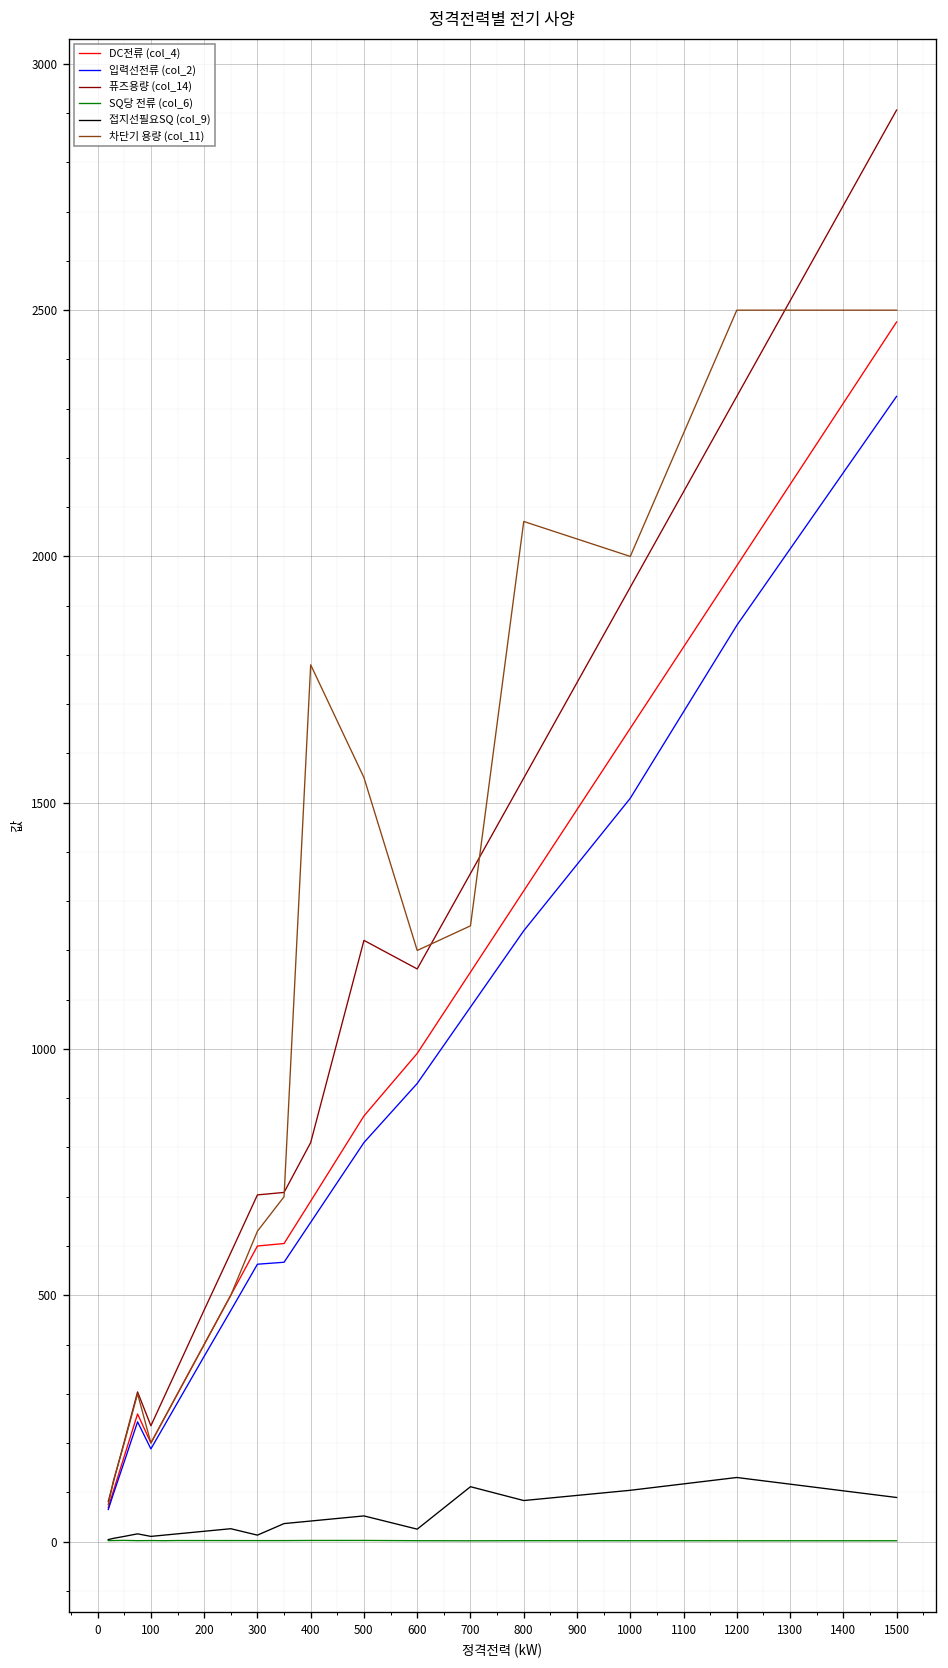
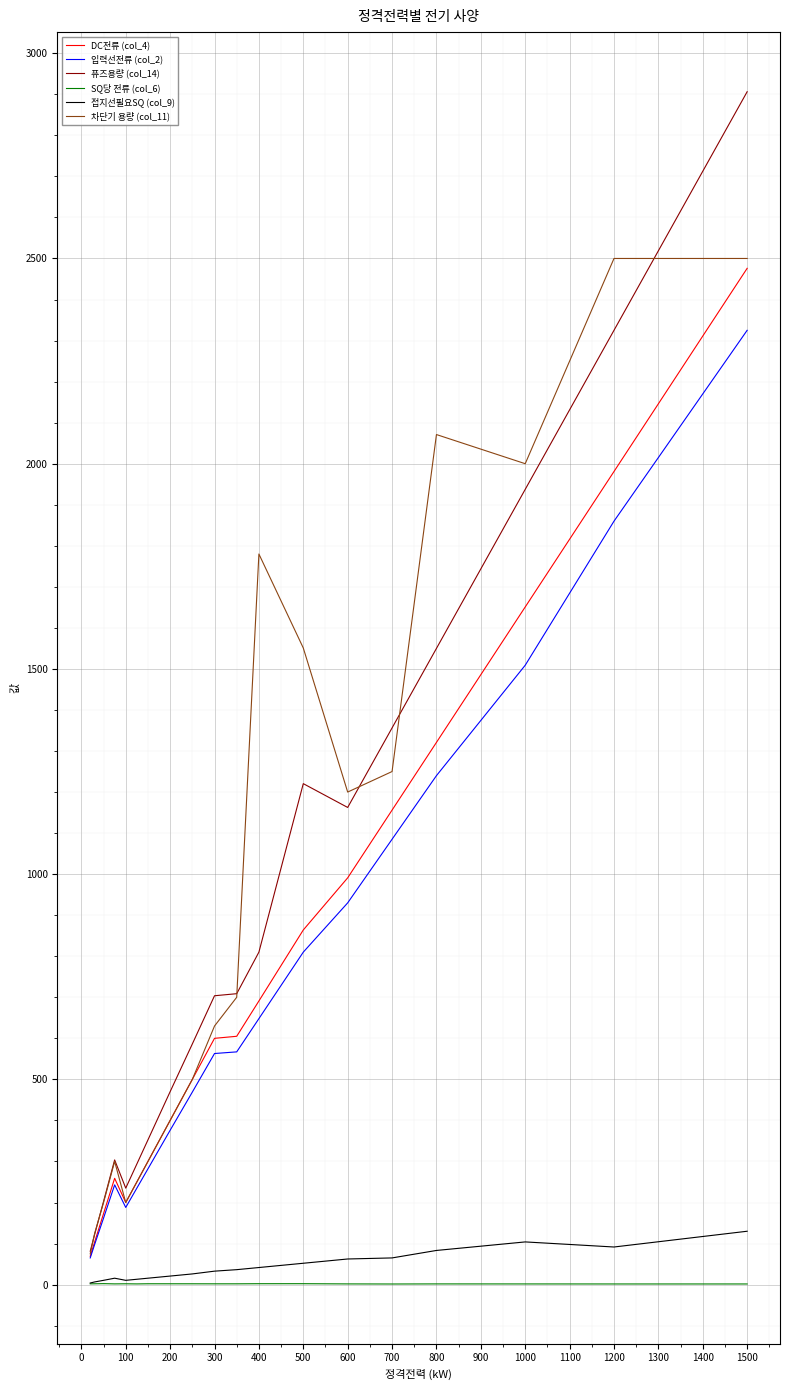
  {
    "DC전류 (col_4)": {
      "300": 600,
      "400": 690,
      "500": 860,
      "600": 990,
      "700": 1160,
      "800": 1320,
      "1000": 1650,
      "1200": 1980,
      "1500": 2480
    },
    "입력선전류 (col_2)": {
      "100": 190,
      "200": 380,
      "300": 560,
      "400": 650,
      "500": 810,
      "600": 930,
      "700": 1090,
      "800": 1240,
      "1000": 1510,
      "1200": 1860,
      "1500": 2330
    },
    "퓨즈용량 (col_14)": {
      "100": 240,
      "200": 470,
      "300": 700,
      "400": 810,
      "500": 1220,
      "600": 1160,
      "700": 1360,
      "800": 1550,
      "1000": 1940,
      "1200": 2330,
      "1500": 2910
    },
    "SQ당 전류 (col_6)": {
      "100": 0,
      "200": 0,
      "300": 0,
      "400": 0,
      "500": 0,
      "600": 0,
      "700": 0,
      "800": 0,
      "1000": 0,
      "1200": 0,
      "1500": 0
    },
    "접지선필요SQ (col_9)": {
      "100": 10,
      "200": 20,
-     "300": 10,
+     "300": 30,
      "400": 40,
      "500": 50,
-     "600": 30,
-     "700": 110,
+     "600": 60,
+     "700": 70,
      "800": 80,
      "1000": 100,
-     "1200": 130,
-     "1500": 90
+     "1200": 90,
+     "1500": 130
    },
    "차단기 용량 (col_11)": {
      "300": 630,
      "400": 1780,
      "500": 1550,
      "600": 1200,
      "700": 1250,
      "800": 2070,
      "1000": 2000,
      "1200": 2500,
      "1500": 2500
    }
  }
